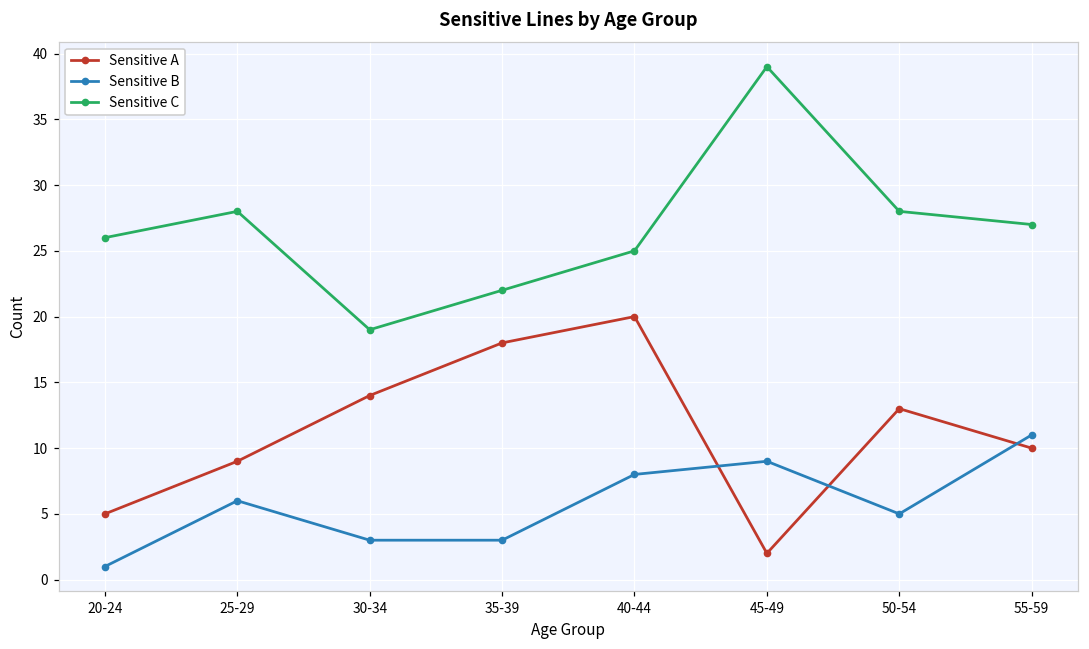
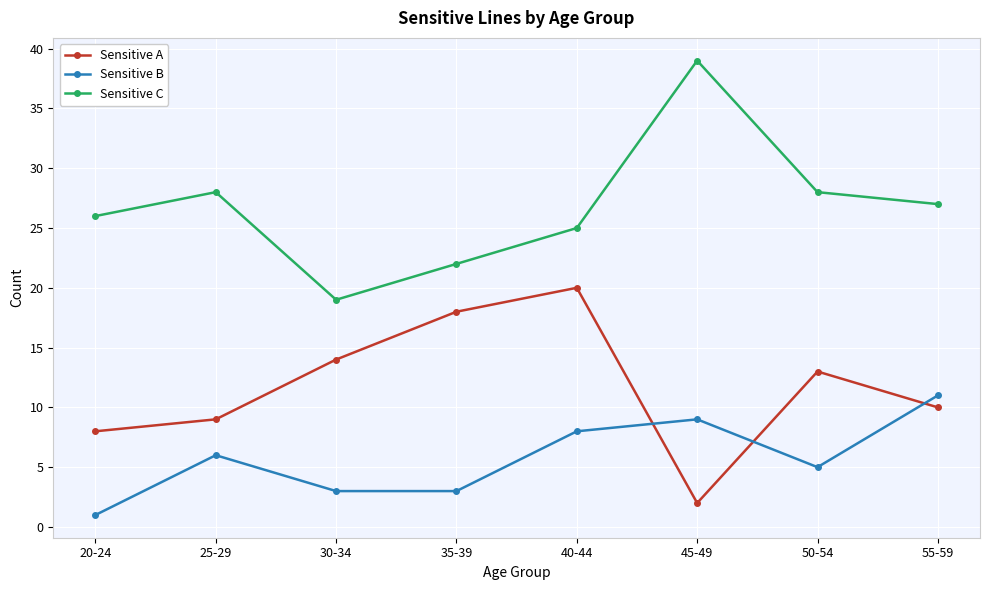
  {
    "Sensitive A": {
-     "20-24": 5,
+     "20-24": 8,
      "25-29": 9,
      "30-34": 14,
      "35-39": 18,
      "40-44": 20,
      "45-49": 2,
      "50-54": 13,
      "55-59": 10
    },
    "Sensitive B": {
      "20-24": 1,
      "25-29": 6,
      "30-34": 3,
      "35-39": 3,
      "40-44": 8,
      "45-49": 9,
      "50-54": 5,
      "55-59": 11
    },
    "Sensitive C": {
      "20-24": 26,
      "25-29": 28,
      "30-34": 19,
      "35-39": 22,
      "40-44": 25,
      "45-49": 39,
      "50-54": 28,
      "55-59": 27
    }
  }
